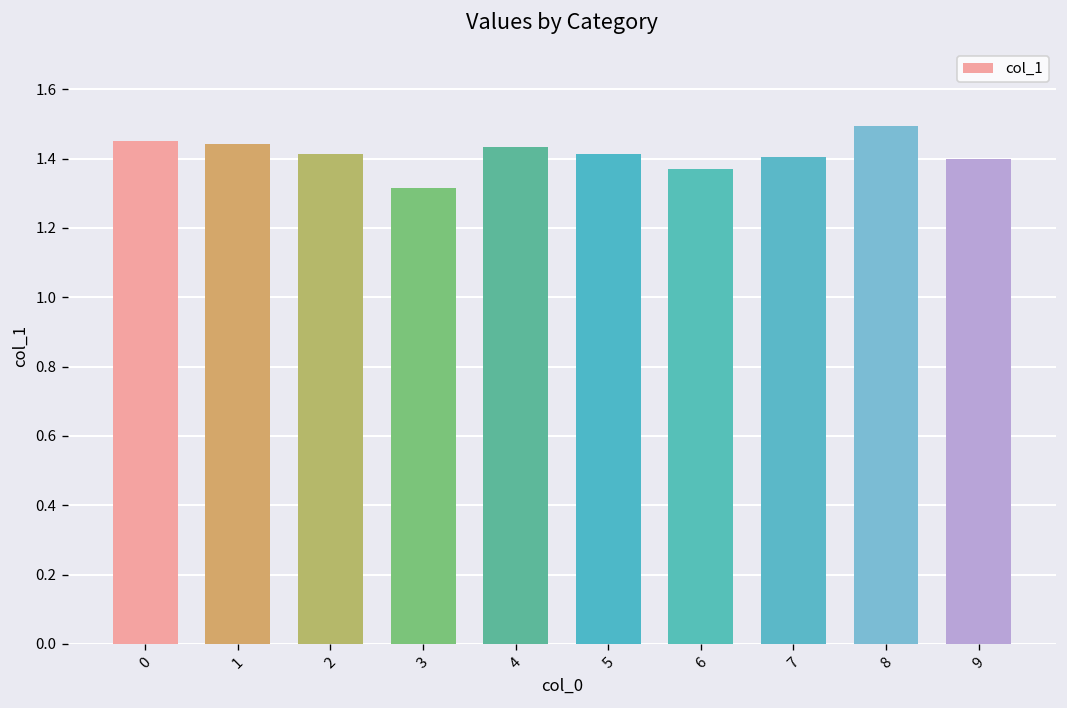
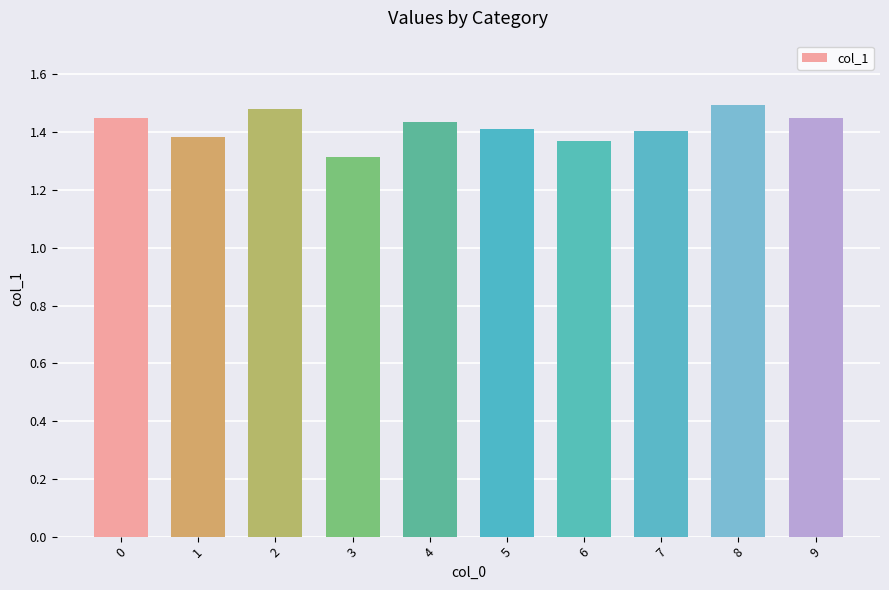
  {
    "0": 1.45,
-   "1": 1.44,
-   "2": 1.41,
+   "1": 1.38,
+   "2": 1.48,
    "3": 1.31,
    "4": 1.43,
    "5": 1.41,
    "6": 1.37,
    "7": 1.40,
    "8": 1.49,
-   "9": 1.40
+   "9": 1.45
  }
